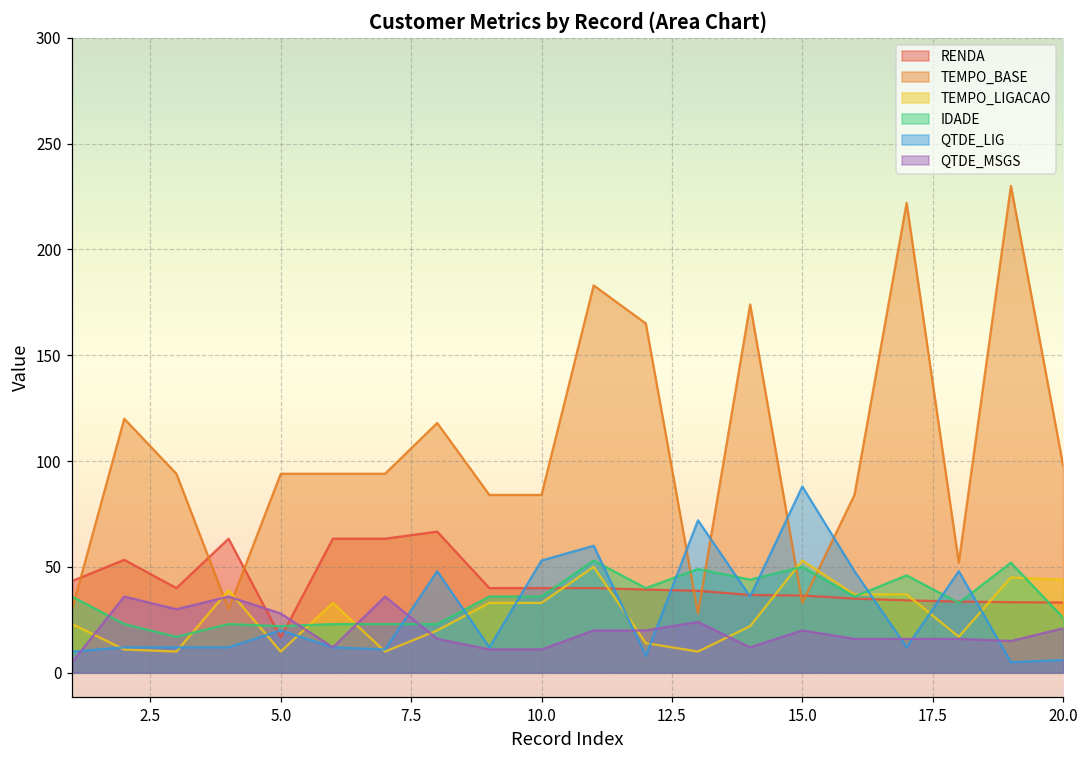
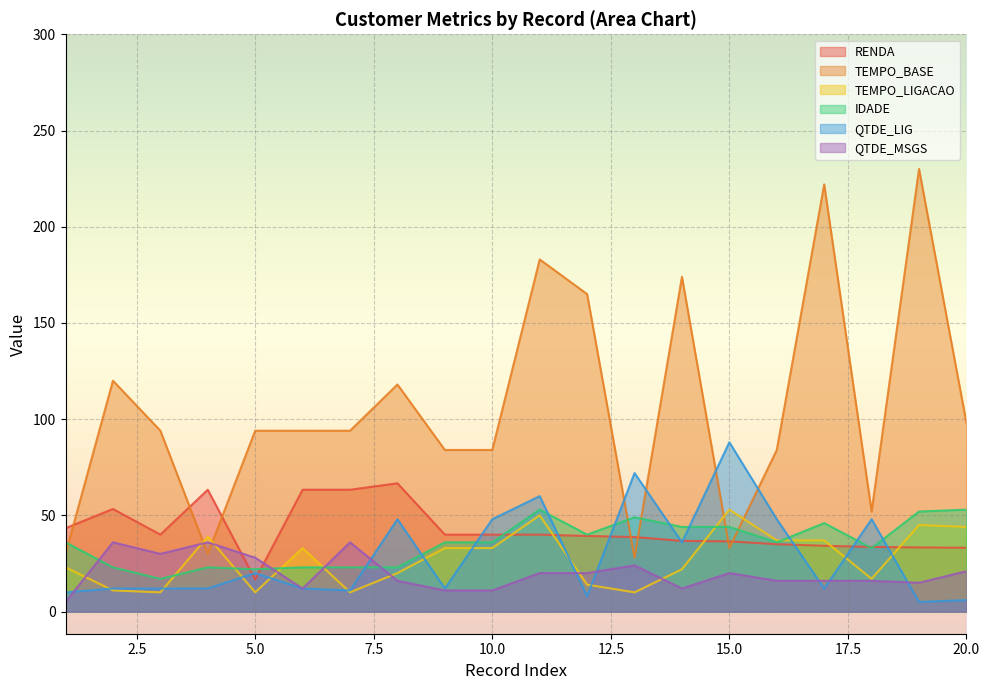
  {
    "IDADE": {
      "5.0": 22,
      "10.0": 36,
-     "15.0": 50,
-     "20.0": 26
+     "15.0": 44,
+     "20.0": 53
    },
    "QTDE_LIG": {
      "5.0": 20,
-     "10.0": 53,
+     "10.0": 48,
      "15.0": 88,
      "20.0": 6
    },
    "QTDE_MSGS": {
      "5.0": 28,
      "10.0": 11,
      "15.0": 20,
      "20.0": 21
    }
  }
